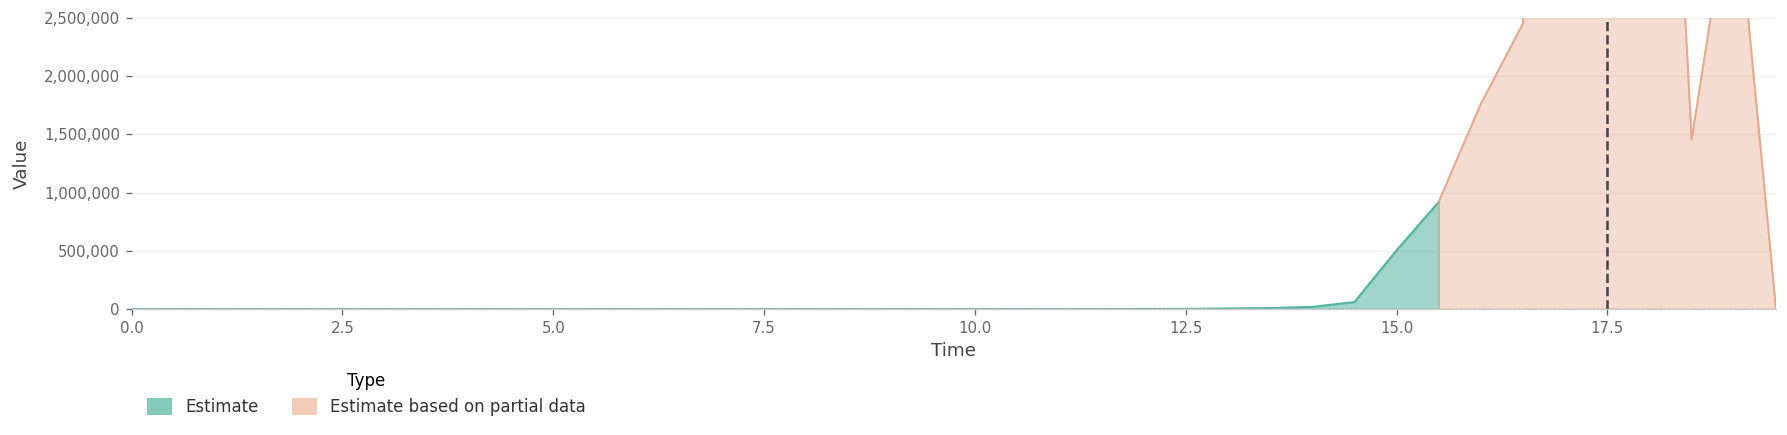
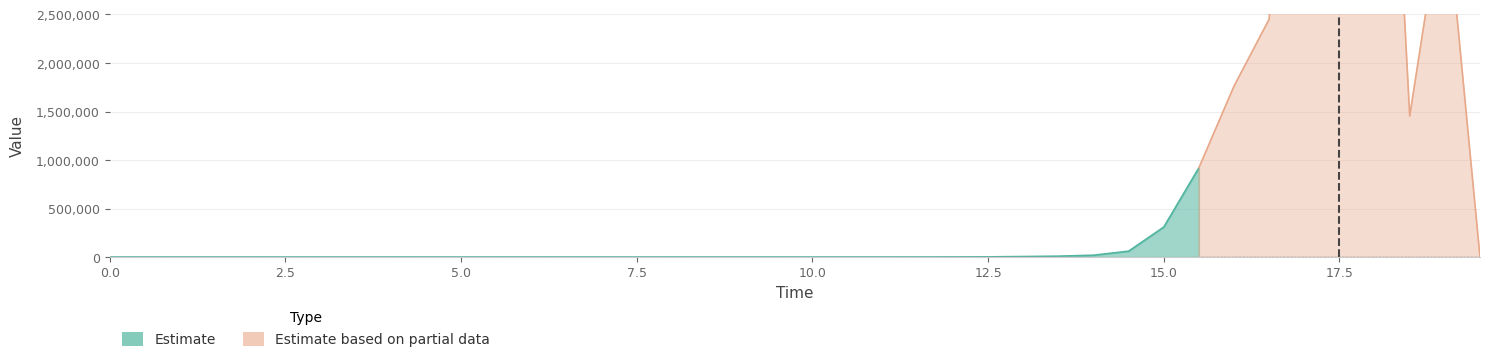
  {
    "Estimate": {
-     "15.0": "500,000"
+     "15.0": "300,000"
    }
  }
